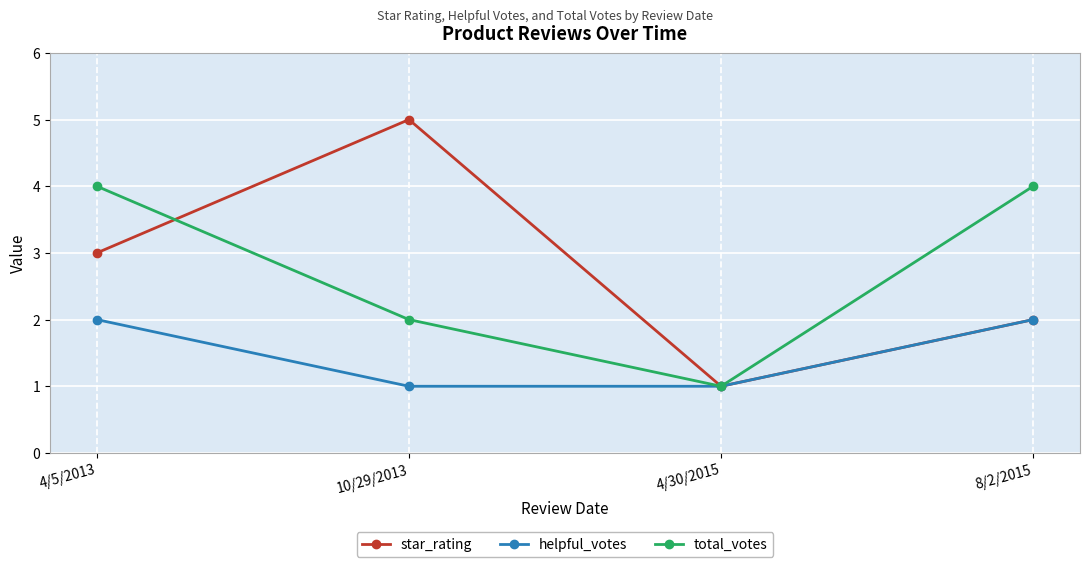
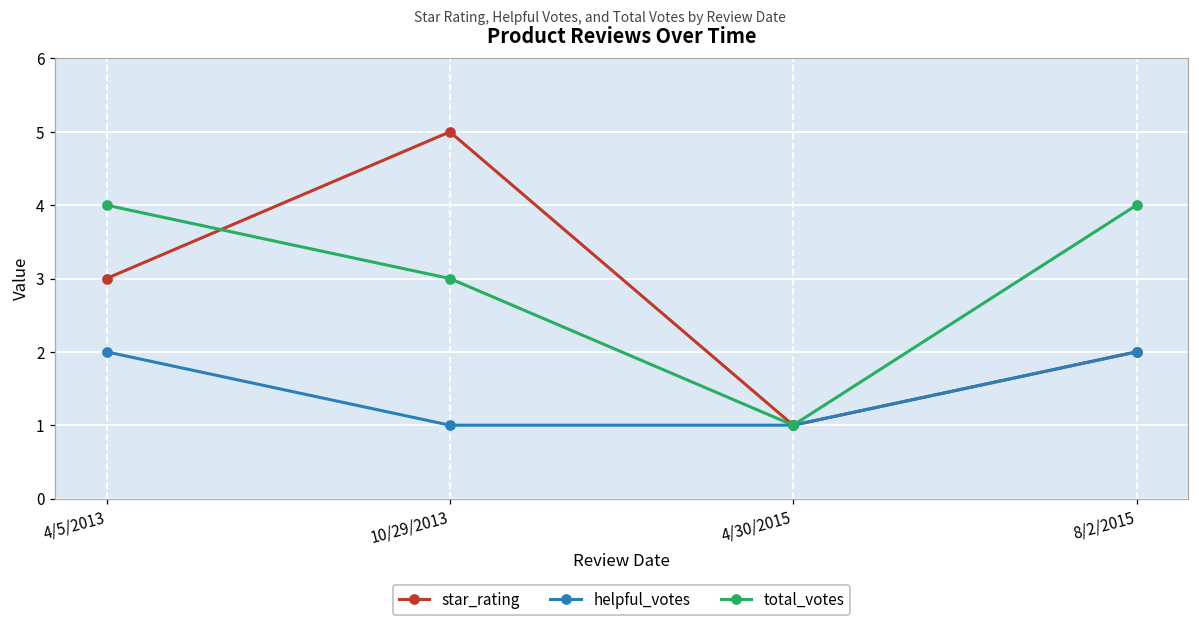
  {
    "star_rating": {
      "4/5/2013": 3,
      "10/29/2013": 5
    },
    "helpful_votes": {
      "4/5/2013": 2,
      "10/29/2013": 1
    },
    "total_votes": {
      "4/5/2013": 4,
-     "10/29/2013": 2,
+     "10/29/2013": 3,
      "8/2/2015": 4
    }
  }
